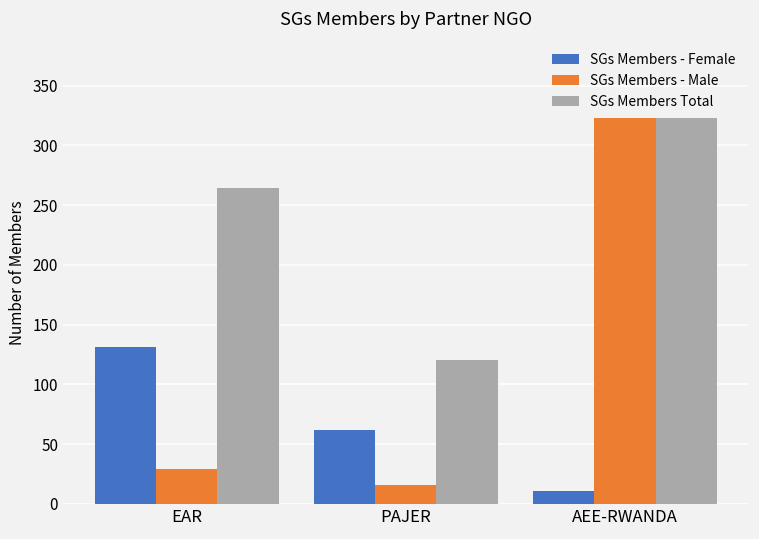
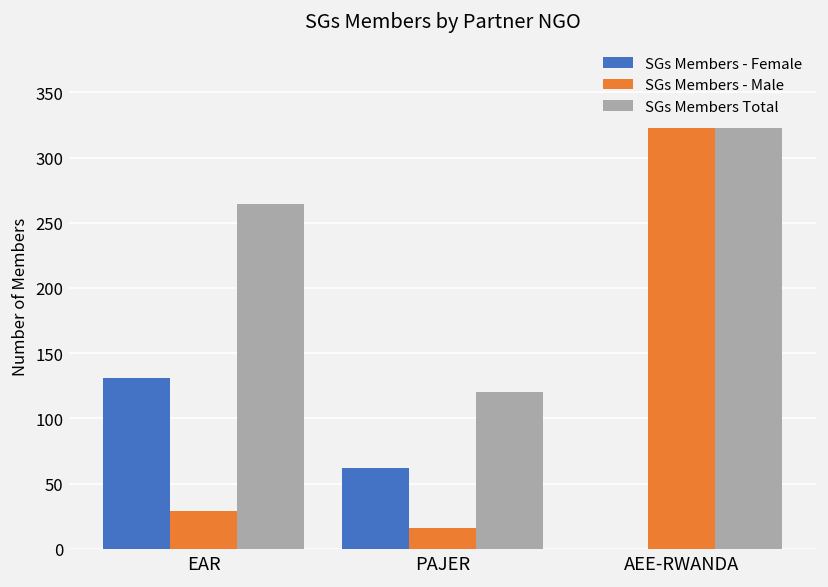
  {
    "SGs Members - Female": {
      "EAR": 131,
      "PAJER": 62,
-     "AEE-RWANDA": 11
+     "AEE-RWANDA": 0
    },
    "SGs Members - Male": {
      "EAR": 29,
      "PAJER": 16,
      "AEE-RWANDA": 323
    },
    "SGs Members Total": {
      "EAR": 264,
      "PAJER": 120,
      "AEE-RWANDA": 323
    }
  }
